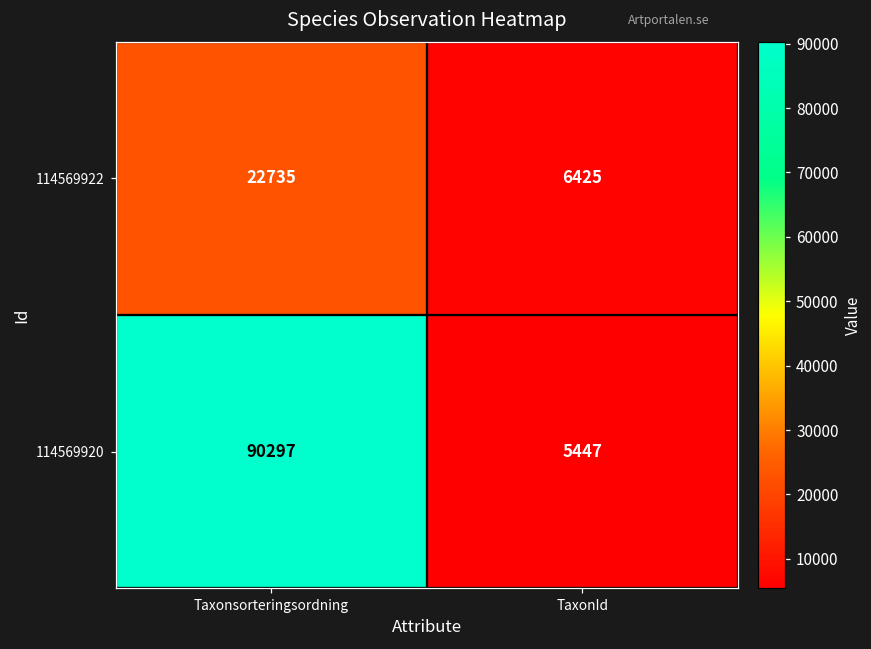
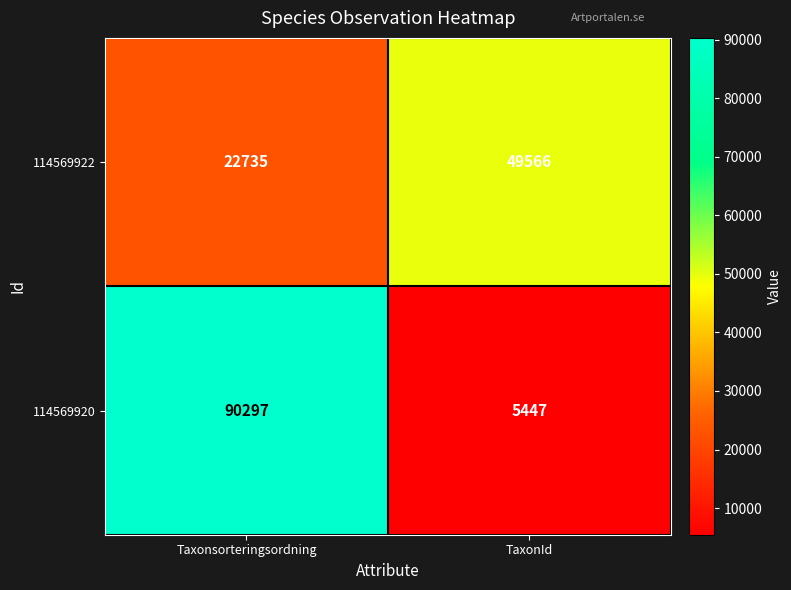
  {
    "114569922": {
      "Taxonsorteringsordning": 22735,
-     "TaxonId": 6425
+     "TaxonId": 49566
    },
    "114569920": {
      "Taxonsorteringsordning": 90297,
      "TaxonId": 5447
    }
  }
